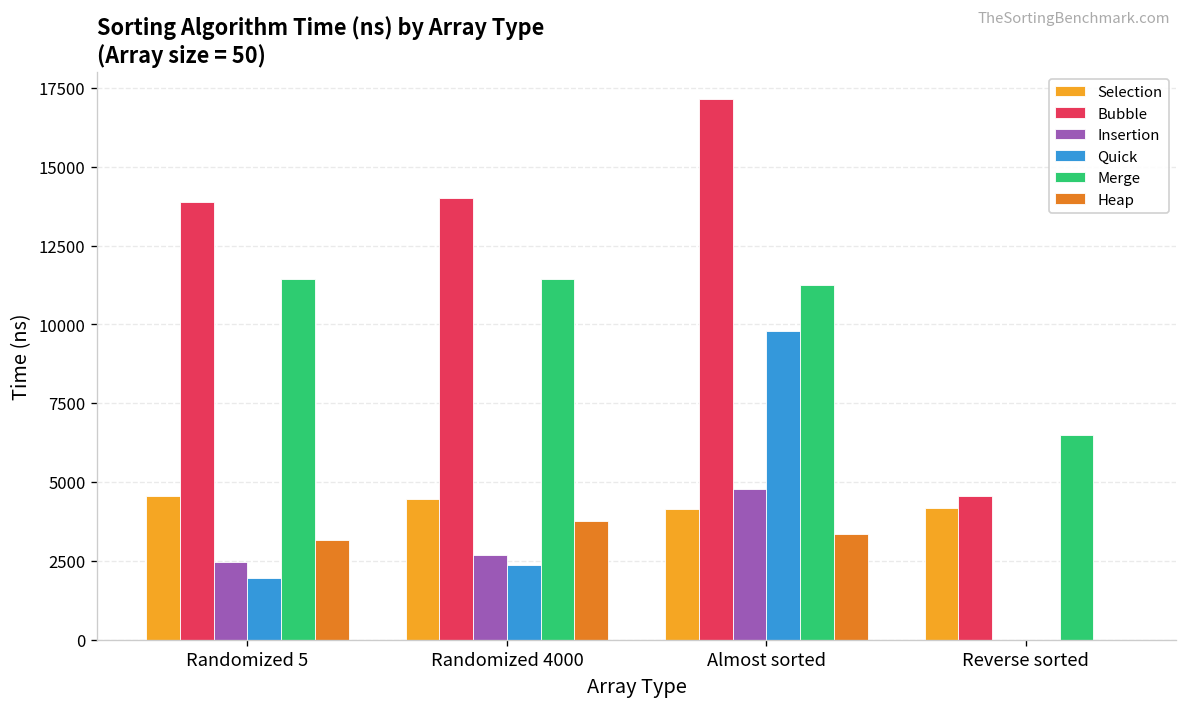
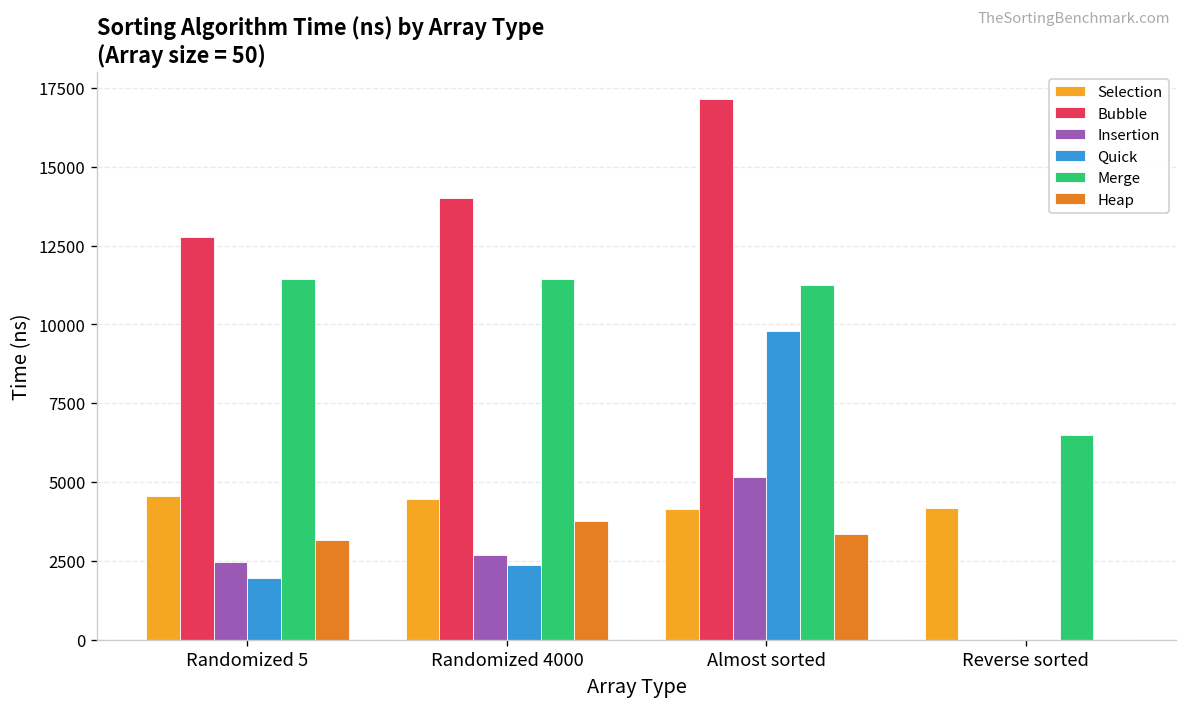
  {
    "Bubble": {
-     "Randomized 5": 13900,
+     "Randomized 5": 12800,
      "Randomized 4000": 14000,
      "Almost sorted": 17200,
-     "Reverse sorted": 4600
+     "Reverse sorted": 0
    },
    "Insertion": {
      "Randomized 5": 2500,
      "Randomized 4000": 2700,
-     "Almost sorted": 4800,
+     "Almost sorted": 5200,
      "Reverse sorted": 0
    },
    "Quick": {
      "Randomized 5": 2000,
      "Randomized 4000": 2400,
      "Almost sorted": 9800,
      "Reverse sorted": 0
    },
    "Merge": {
      "Randomized 5": 11400,
      "Randomized 4000": 11400,
      "Almost sorted": 11300,
      "Reverse sorted": 6500
    }
  }
